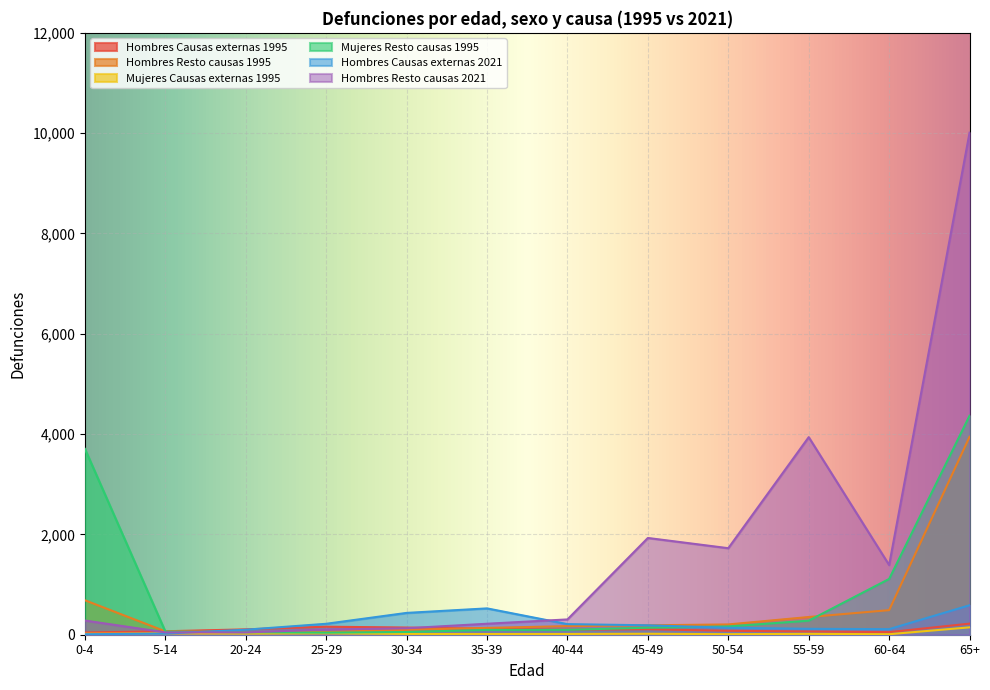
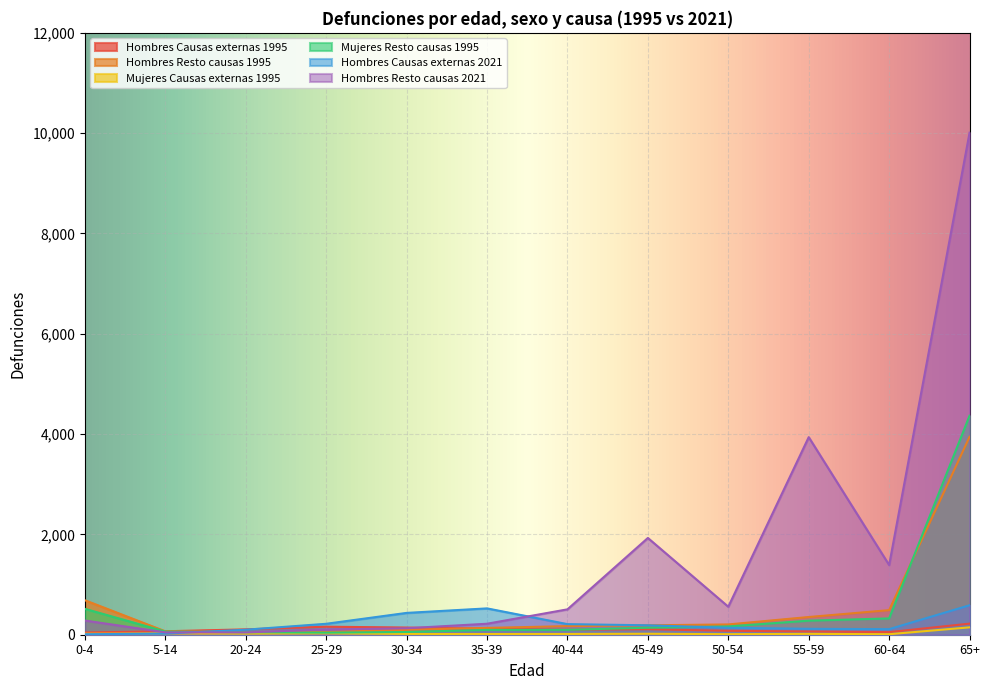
  {
    "Mujeres Causas externas 1995": {
      "35-39": "0",
      "40-44": "0",
      "45-49": "0",
      "50-54": "0",
      "65+": "100"
    },
    "Mujeres Resto causas 1995": {
-     "0-4": "3,700",
+     "0-4": "500",
      "55-59": "300",
-     "60-64": "1,100",
+     "60-64": "300",
      "65+": "4,400"
    },
    "Hombres Causas externas 2021": {
      "25-29": "200",
      "30-34": "400",
      "35-39": "500",
      "55-59": "100",
      "60-64": "100",
      "65+": "600"
    },
    "Hombres Resto causas 2021": {
      "0-4": "300",
      "35-39": "200",
-     "40-44": "300",
+     "40-44": "500",
      "45-49": "1,900",
-     "50-54": "1,700",
+     "50-54": "600",
      "55-59": "3,900",
      "60-64": "1,400",
      "65+": "10,000"
    }
  }
